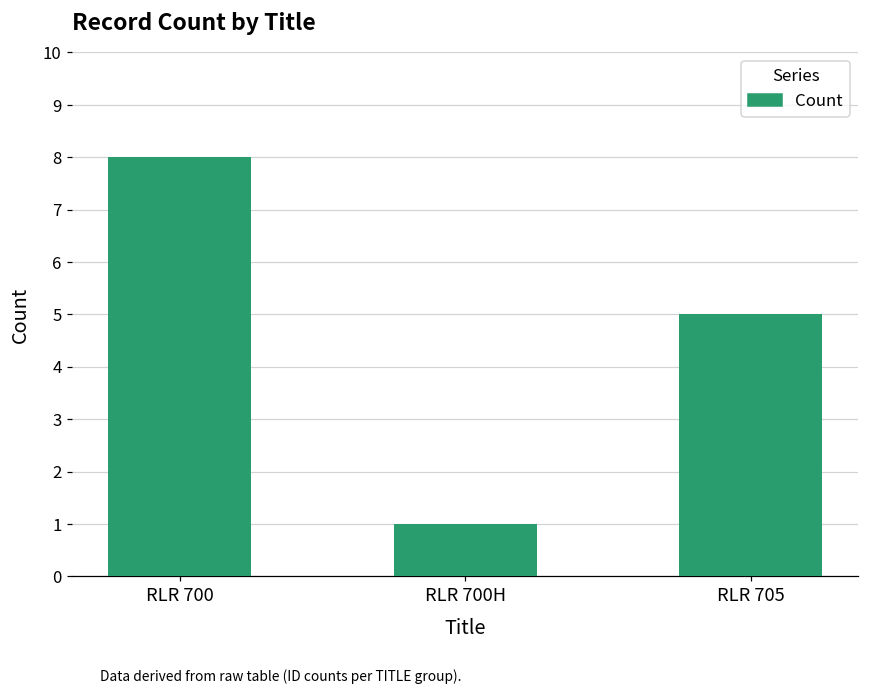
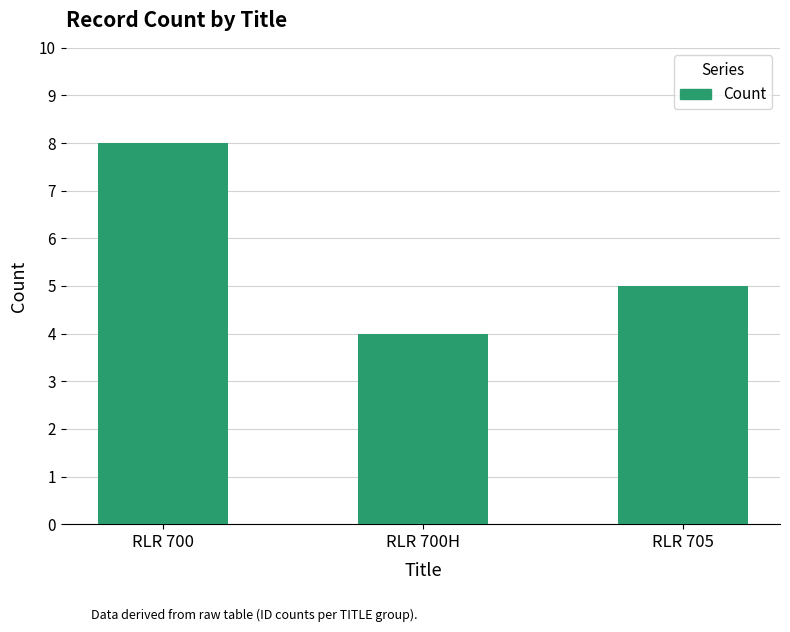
  {
    "RLR 700": 8,
-   "RLR 700H": 1,
+   "RLR 700H": 4,
    "RLR 705": 5
  }
